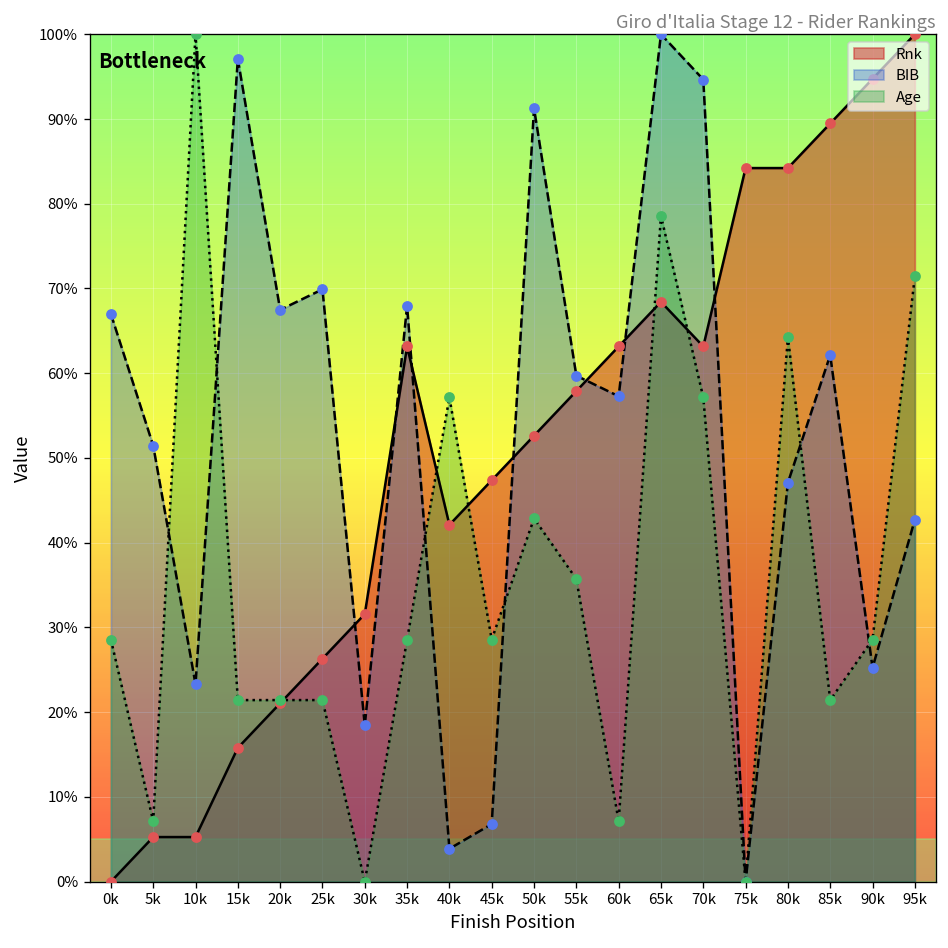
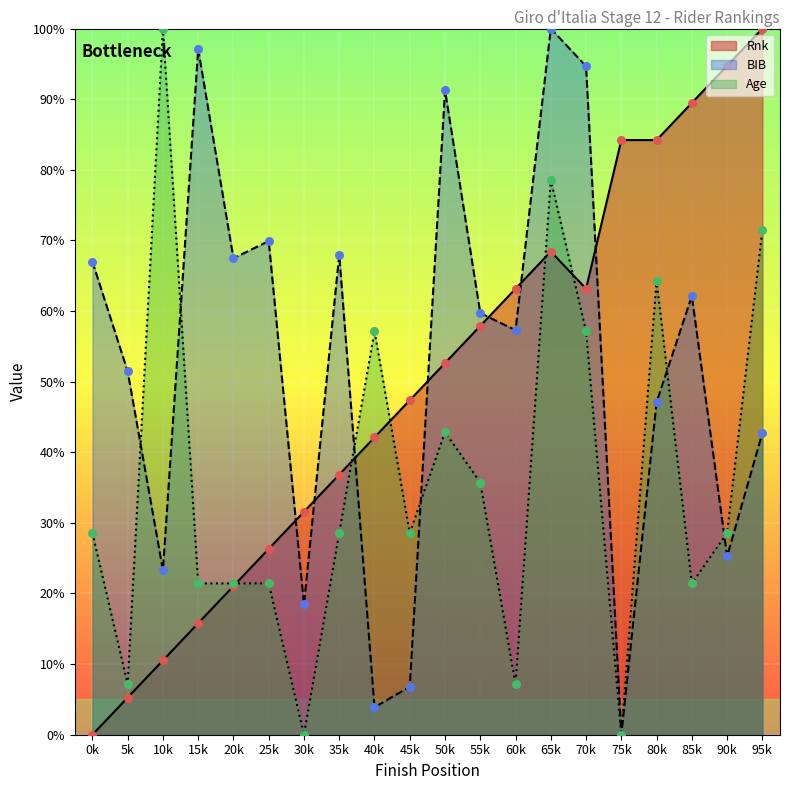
  {
    "Rnk": {
      "0k": "0%",
      "5k": "5%",
-     "10k": "5%",
+     "10k": "11%",
      "15k": "16%",
      "20k": "21%",
      "25k": "26%",
      "30k": "32%",
-     "35k": "63%",
+     "35k": "37%",
      "40k": "42%",
      "45k": "47%",
      "50k": "53%",
      "55k": "58%",
      "60k": "63%",
      "65k": "68%",
      "70k": "63%",
      "75k": "84%",
      "80k": "84%",
      "85k": "89%",
      "95k": "100%"
    },
    "BIB": {
      "0k": "67%",
      "5k": "51%",
      "10k": "23%",
      "15k": "97%",
      "20k": "67%",
      "25k": "70%",
      "30k": "18%",
      "35k": "68%",
      "40k": "4%",
      "45k": "7%",
      "50k": "91%",
      "55k": "60%",
      "60k": "57%",
      "65k": "100%",
      "70k": "95%",
      "80k": "47%",
      "85k": "62%",
      "90k": "25%",
      "95k": "43%"
    },
    "Age": {
      "0k": "29%",
      "5k": "7%",
      "10k": "100%",
      "15k": "21%",
      "20k": "21%",
      "25k": "21%",
      "30k": "0%",
      "35k": "29%",
      "40k": "57%",
      "45k": "29%",
      "50k": "43%",
      "55k": "36%",
      "60k": "7%",
      "65k": "79%",
      "70k": "57%",
      "80k": "64%",
      "85k": "21%",
      "90k": "29%",
      "95k": "71%"
    }
  }
